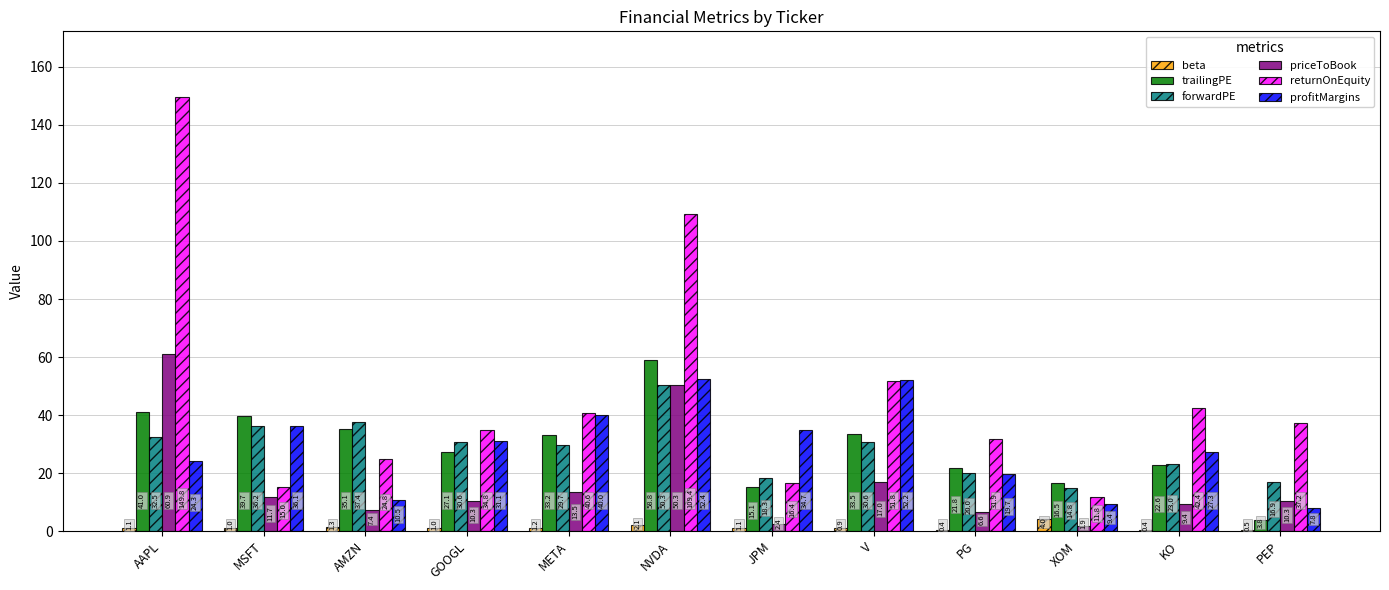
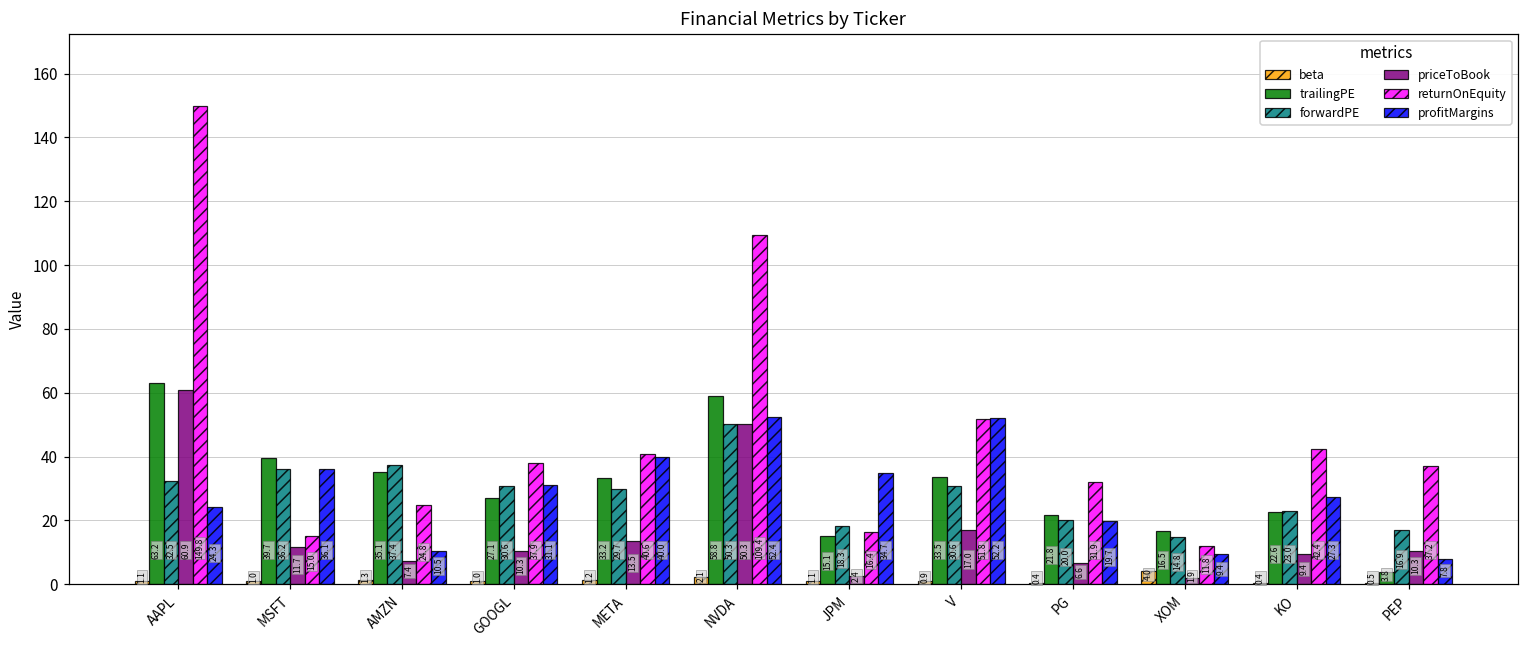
  {
    "trailingPE": {
-     "AAPL": 41.0
+     "AAPL": 63.2
    },
    "returnOnEquity": {
-     "GOOGL": 34.8
+     "GOOGL": 37.9
    }
  }
